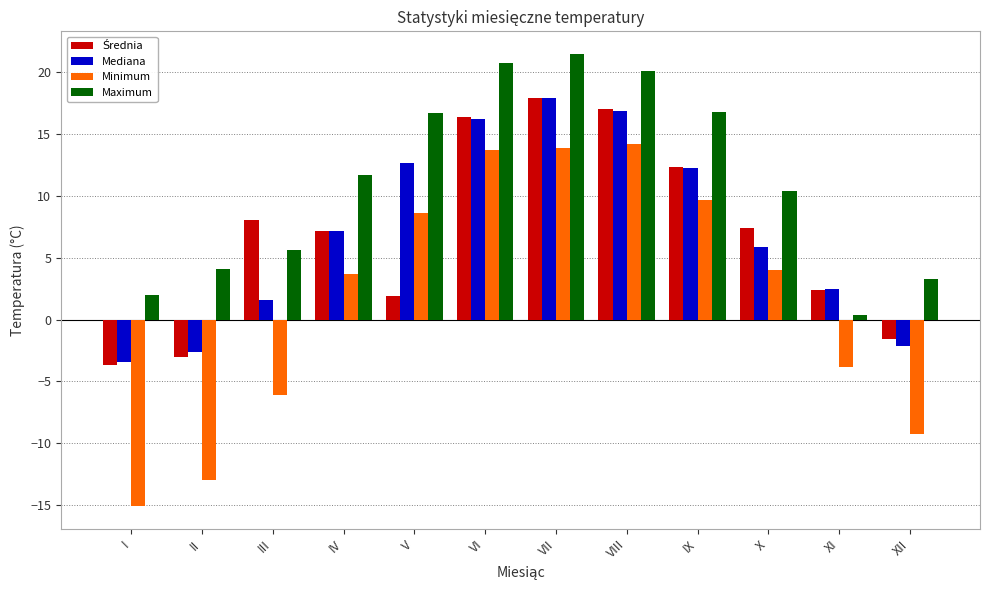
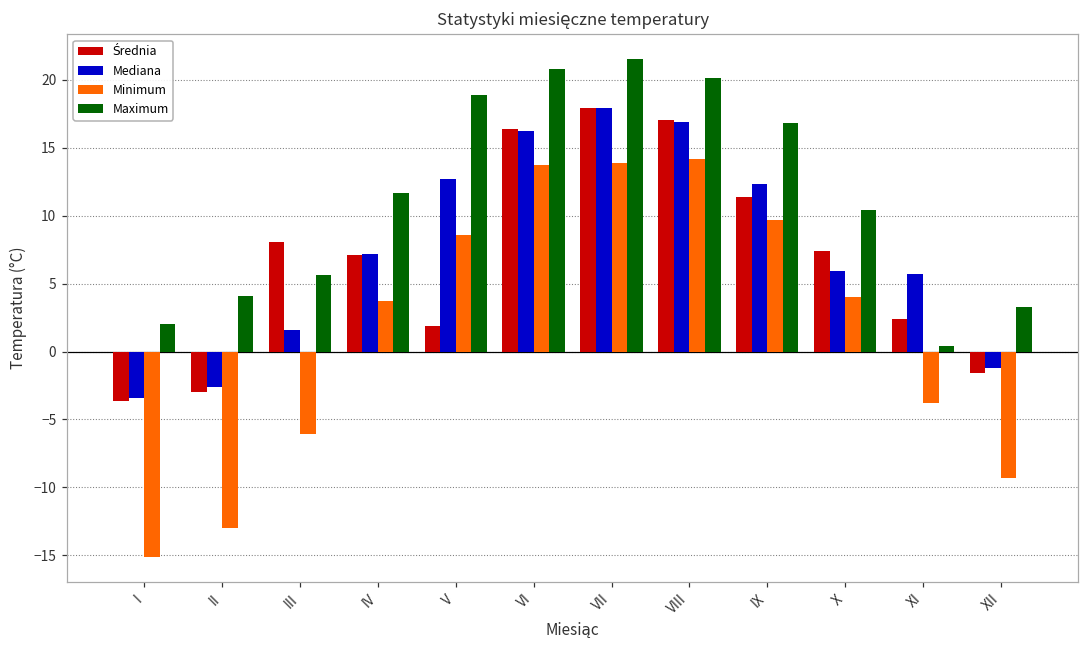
  {
    "Średnia": {
      "I": -3.6,
      "II": -3.0,
      "III": 8.1,
      "IV": 7.1,
      "V": 1.9,
      "VI": 16.4,
      "VII": 17.9,
      "VIII": 17.0,
-     "IX": 12.4,
+     "IX": 11.4,
      "X": 7.4,
      "XI": 2.4,
      "XII": -1.5
    },
    "Mediana": {
      "I": -3.4,
      "II": -2.6,
      "III": 1.6,
      "IV": 7.2,
      "V": 12.7,
      "VI": 16.2,
      "VII": 17.9,
      "VIII": 16.9,
      "IX": 12.3,
      "X": 5.9,
-     "XI": 2.5,
-     "XII": -2.1
+     "XI": 5.7,
+     "XII": -1.2
    },
    "Minimum": {
      "I": -15.1,
      "II": -13.0,
      "III": -6.1,
      "IV": 3.7,
      "V": 8.6,
      "VI": 13.7,
      "VII": 13.9,
      "VIII": 14.2,
      "IX": 9.7,
      "X": 4.0,
      "XI": -3.8,
      "XII": -9.3
    },
    "Maximum": {
      "I": 2.0,
      "II": 4.1,
      "III": 5.6,
      "IV": 11.7,
-     "V": 16.7,
+     "V": 18.9,
      "VI": 20.8,
      "VII": 21.5,
      "VIII": 20.1,
      "IX": 16.8,
      "X": 10.4,
      "XI": 0.4,
      "XII": 3.3
    }
  }
